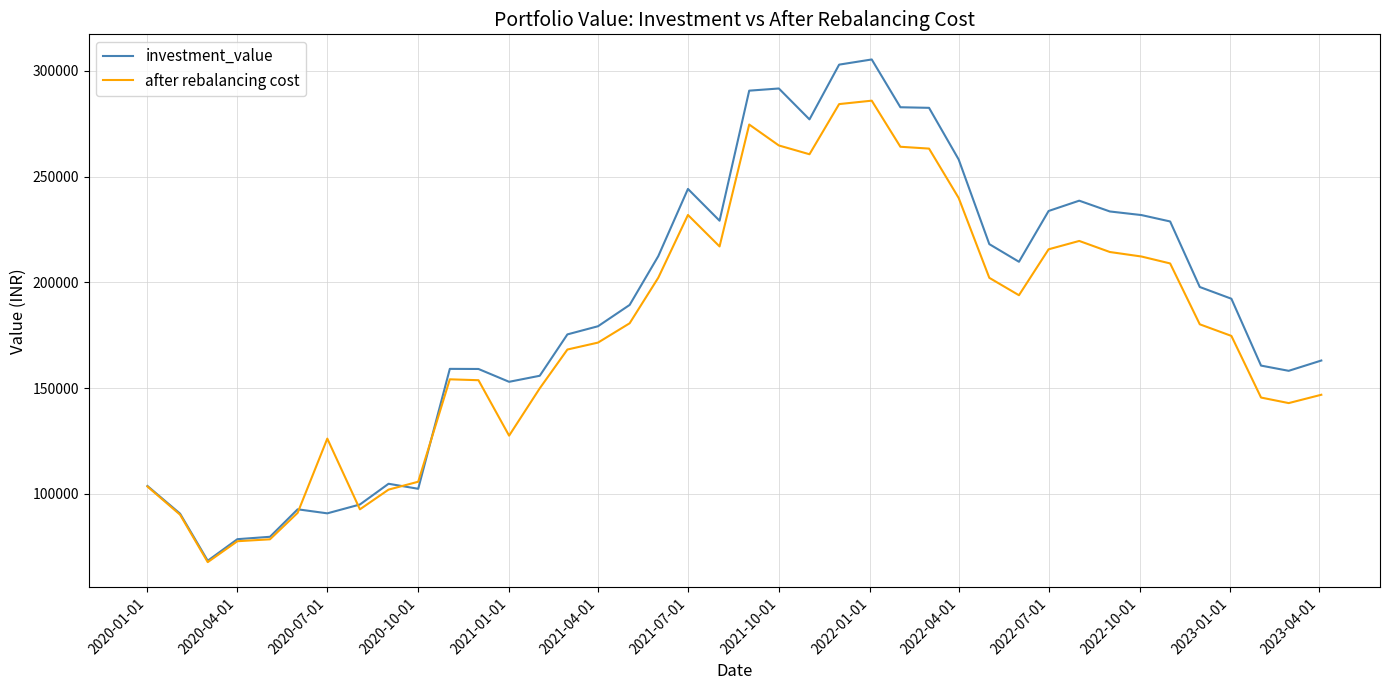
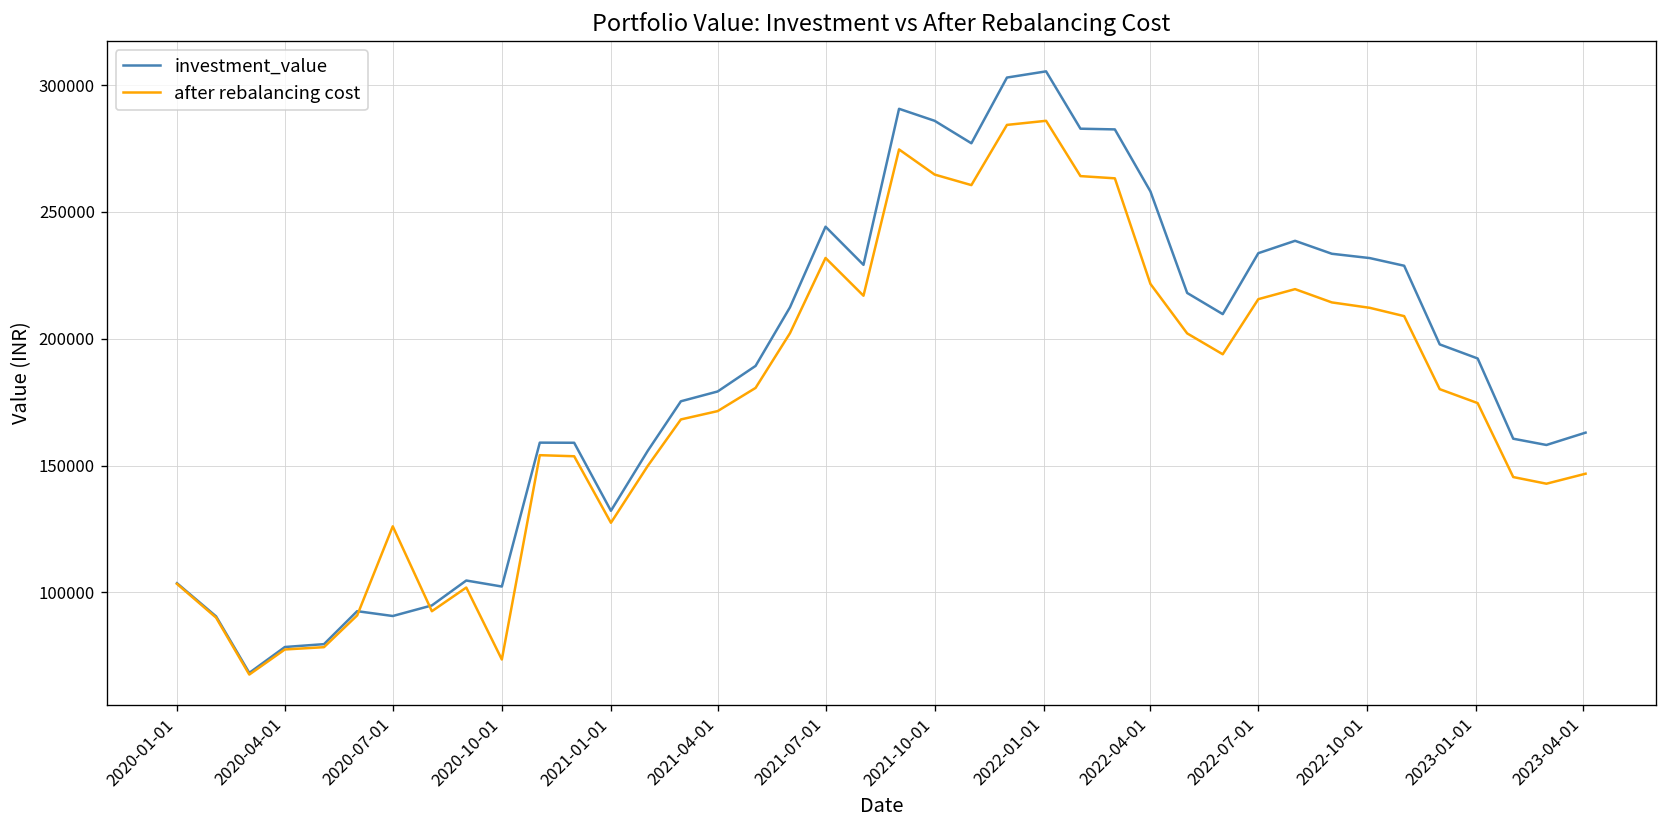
  {
    "investment_value": {
      "2020-07-01": 91000,
      "2020-10-01": 102000,
-     "2021-01-01": 153000,
+     "2021-01-01": 132000,
      "2021-04-01": 179000,
      "2021-07-01": 244000,
-     "2021-10-01": 292000,
+     "2021-10-01": 286000,
      "2022-04-01": 258000,
      "2022-07-01": 234000
    },
    "after rebalancing cost": {
      "2020-07-01": 126000,
-     "2020-10-01": 106000,
+     "2020-10-01": 74000,
      "2021-01-01": 127000,
      "2021-04-01": 171000,
      "2021-07-01": 232000,
      "2021-10-01": 265000,
-     "2022-04-01": 240000,
+     "2022-04-01": 222000,
      "2022-07-01": 216000
    }
  }
